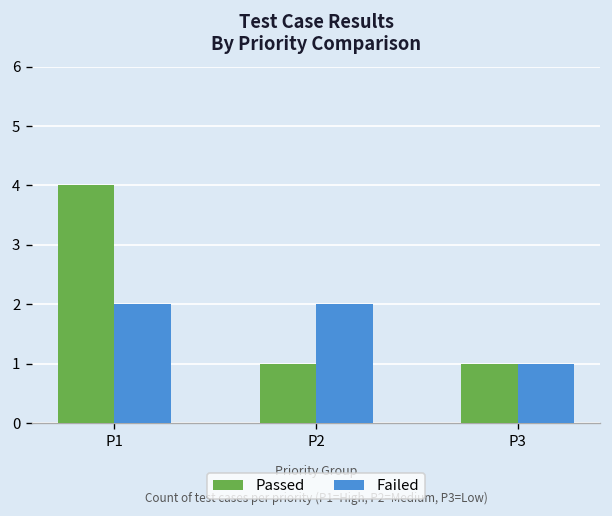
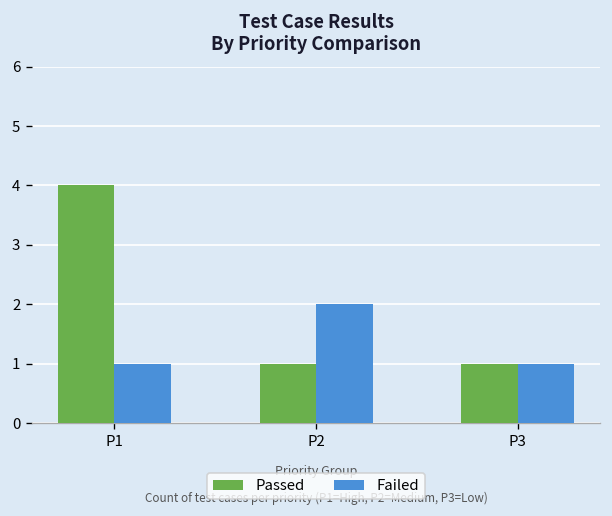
  {
    "Passed": {
      "P1": 4,
      "P2": 1,
      "P3": 1
    },
    "Failed": {
-     "P1": 2,
+     "P1": 1,
      "P2": 2,
      "P3": 1
    }
  }
